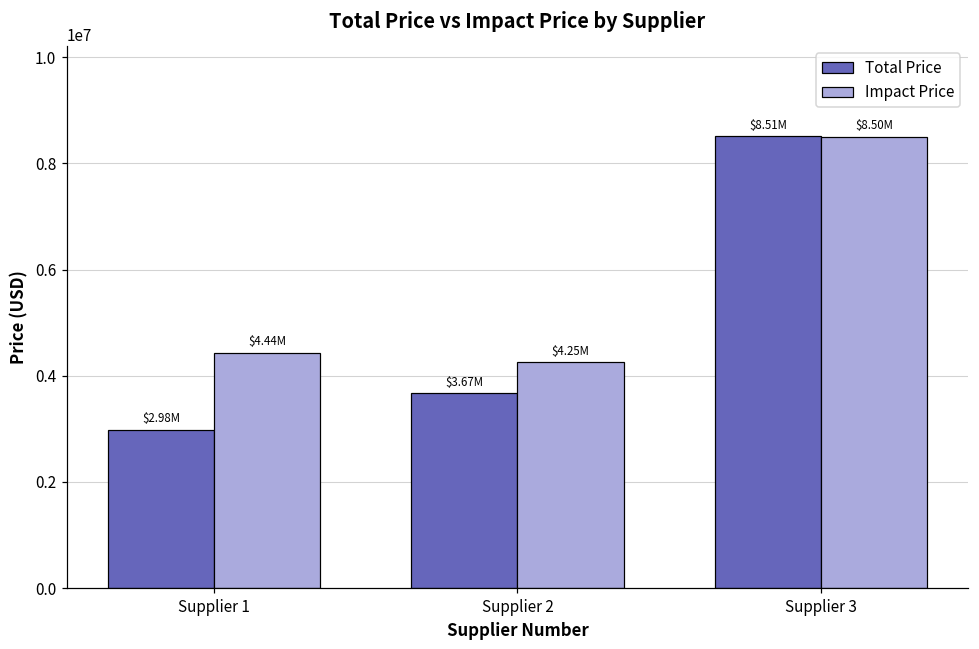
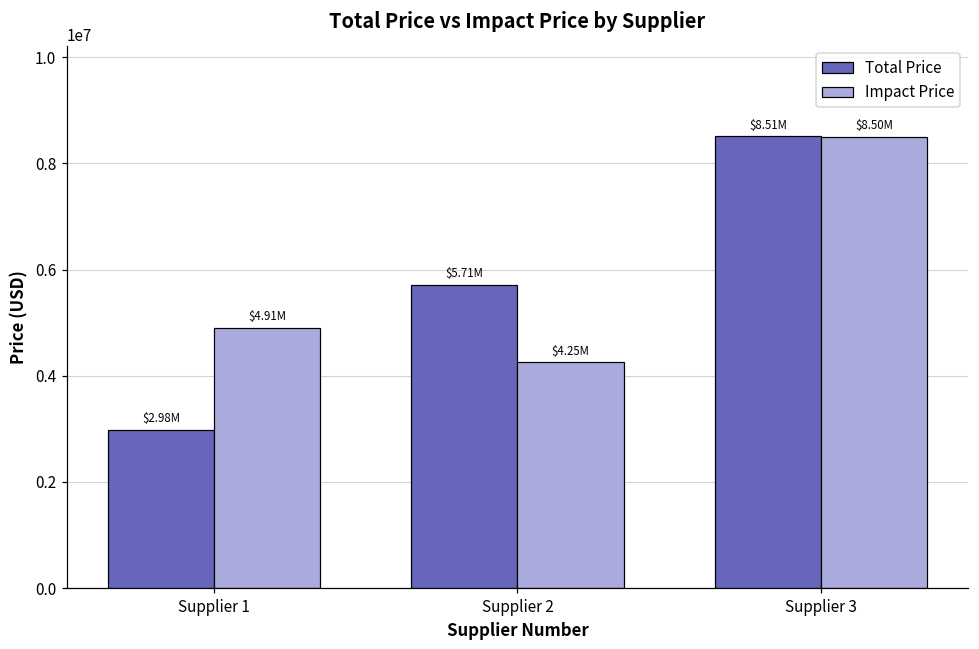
  {
    "Total Price": {
      "Supplier 1": "$2.98M",
-     "Supplier 2": "$3.67M",
+     "Supplier 2": "$5.71M",
      "Supplier 3": "$8.51M"
    },
    "Impact Price": {
-     "Supplier 1": "$4.44M",
+     "Supplier 1": "$4.91M",
      "Supplier 2": "$4.25M",
      "Supplier 3": "$8.50M"
    }
  }
